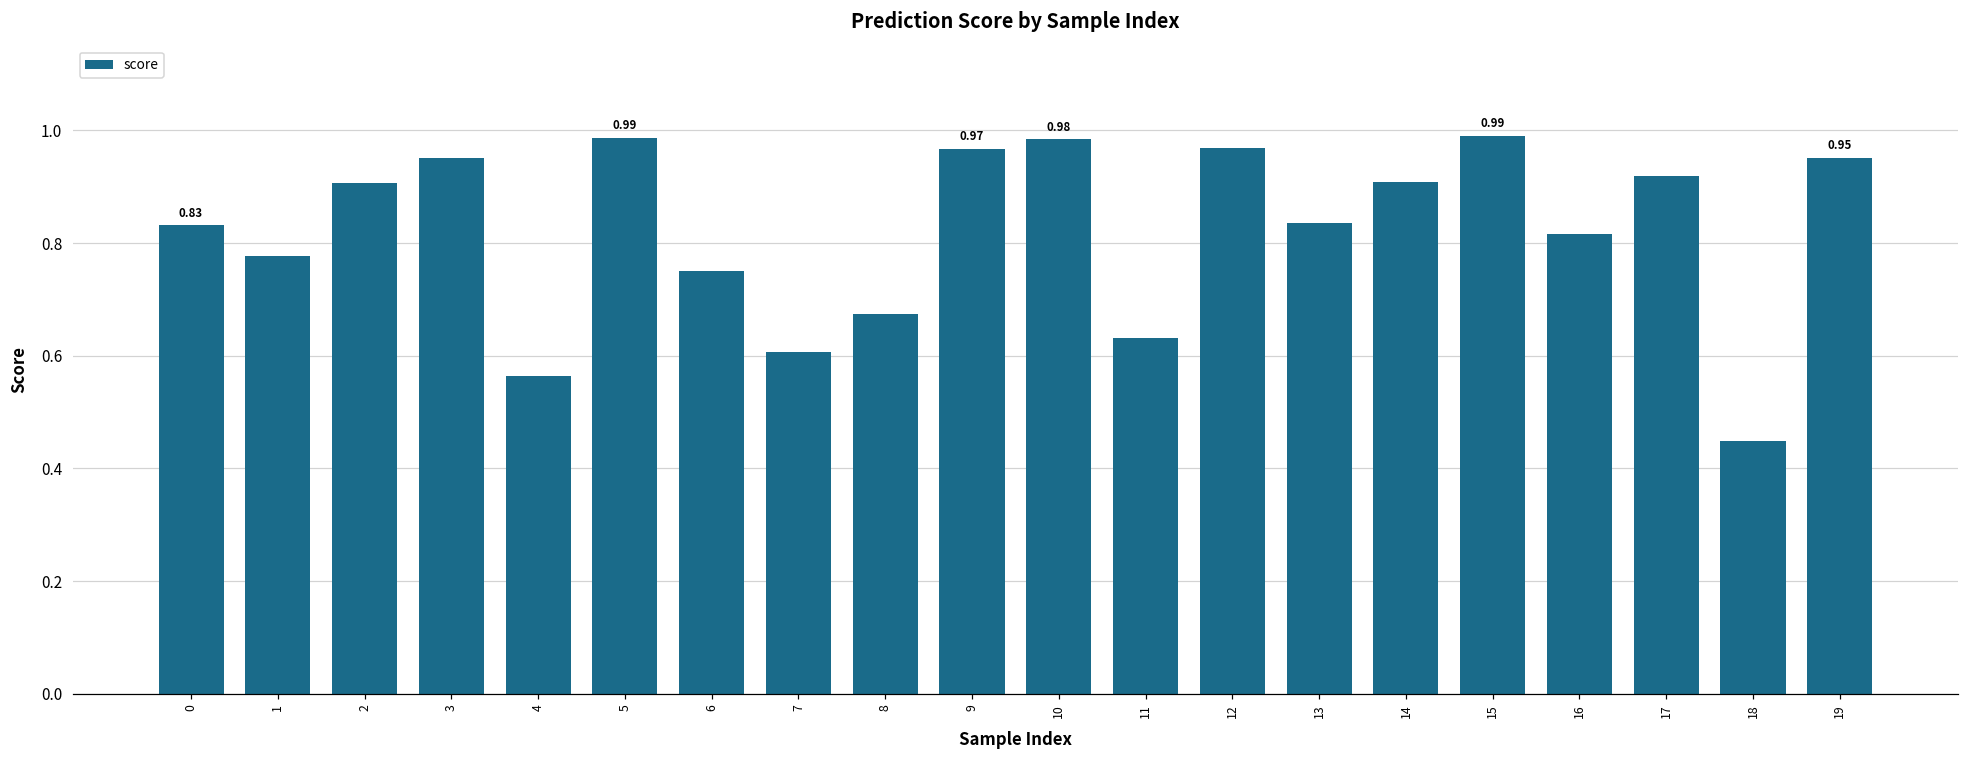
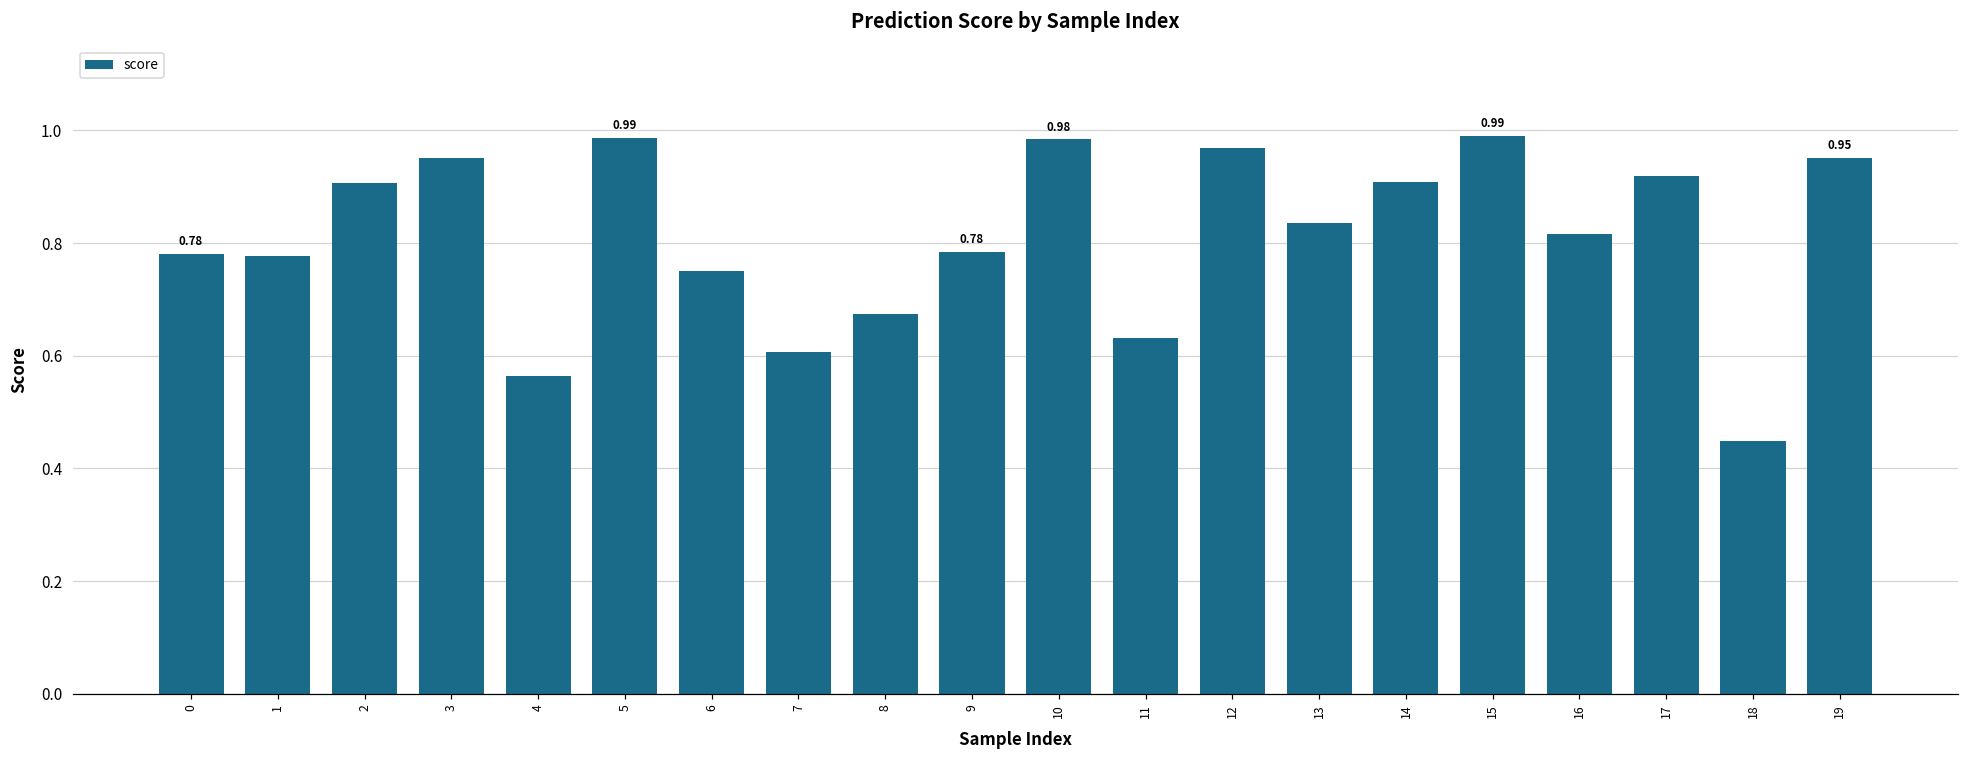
  {
-   "0": 0.83,
+   "0": 0.78,
    "5": 0.99,
-   "9": 0.97,
+   "9": 0.78,
    "10": 0.98,
    "15": 0.99,
    "19": 0.95
  }
